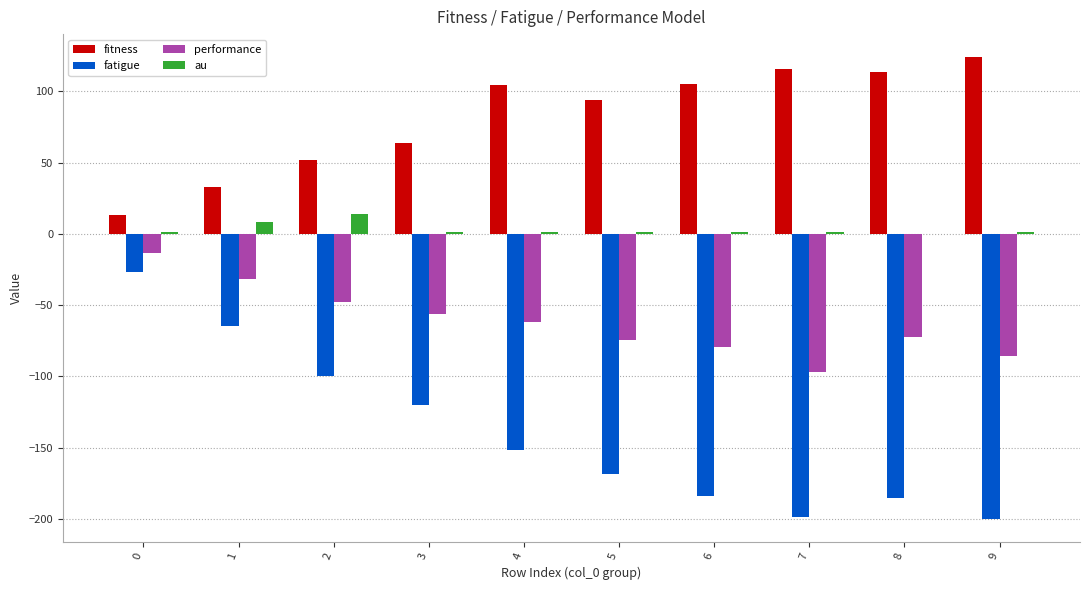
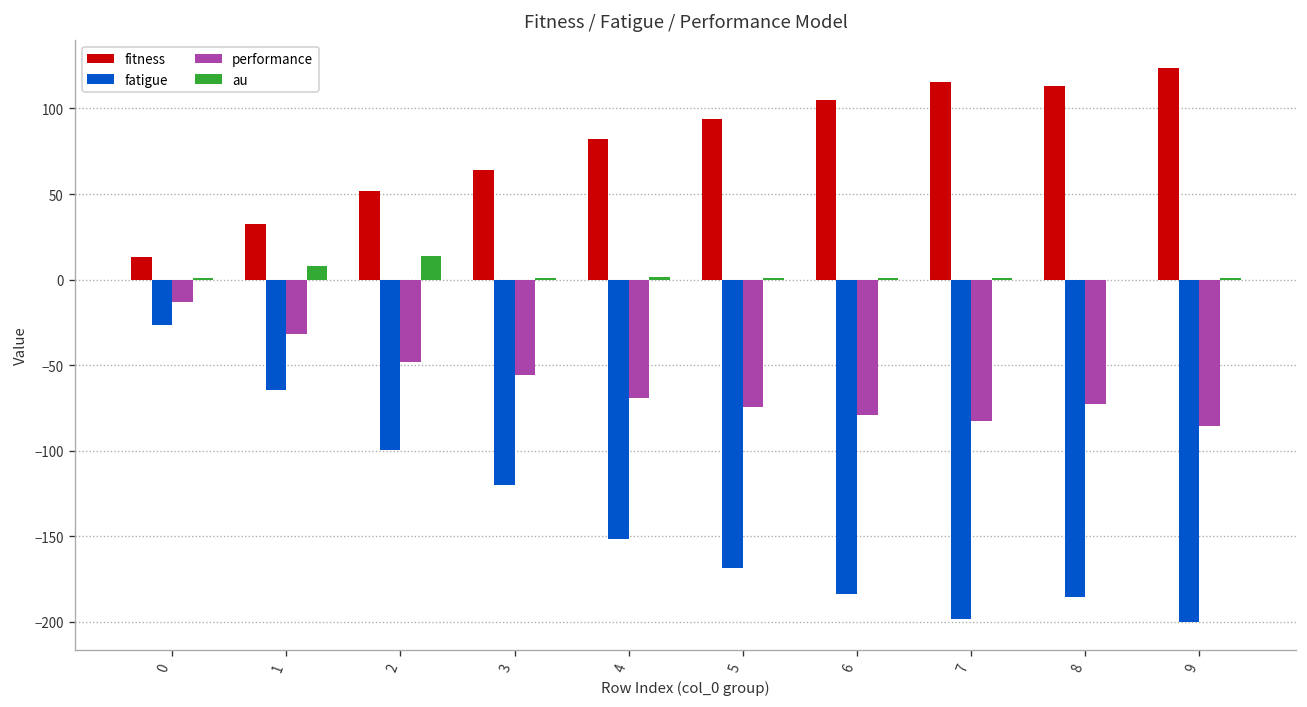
  {
    "fitness": {
      "0": 13,
      "1": 33,
      "2": 52,
      "3": 64,
-     "4": 104,
+     "4": 82,
      "5": 94,
      "6": 105,
      "7": 116,
      "8": 113,
      "9": 124
    },
    "fatigue": {
      "0": -26,
      "1": -64,
      "2": -100,
      "3": -120,
      "4": -152,
      "5": -168,
      "6": -184,
      "7": -198,
      "8": -186,
      "9": -200
    },
    "performance": {
      "0": -13,
      "1": -32,
      "2": -48,
      "3": -56,
-     "4": -61,
+     "4": -69,
      "5": -75,
      "6": -79,
-     "7": -97,
+     "7": -83,
      "8": -72,
      "9": -85
    },
    "au": {
      "1": 8,
      "2": 14,
      "8": 0
    }
  }
